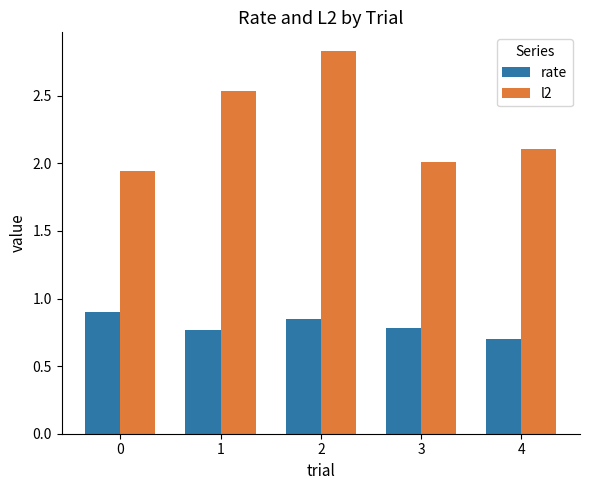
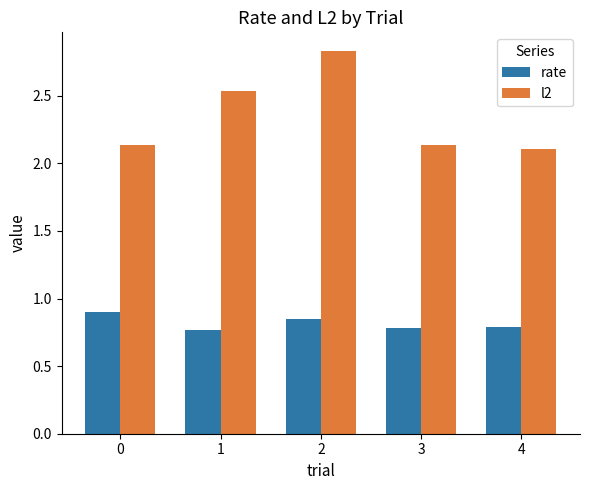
  {
    "rate": {
      "0": 0.90,
      "1": 0.77,
      "2": 0.85,
      "3": 0.78,
-     "4": 0.70
+     "4": 0.79
    },
    "l2": {
-     "0": 1.94,
+     "0": 2.13,
      "1": 2.54,
      "2": 2.83,
-     "3": 2.01,
+     "3": 2.13,
      "4": 2.11
    }
  }
